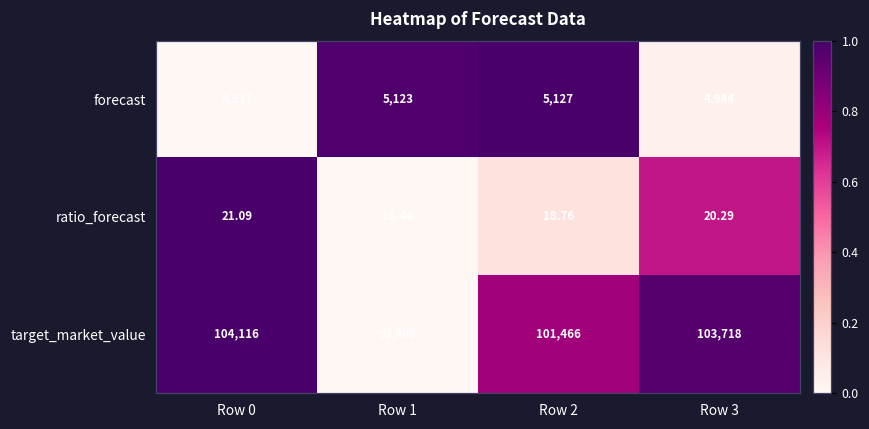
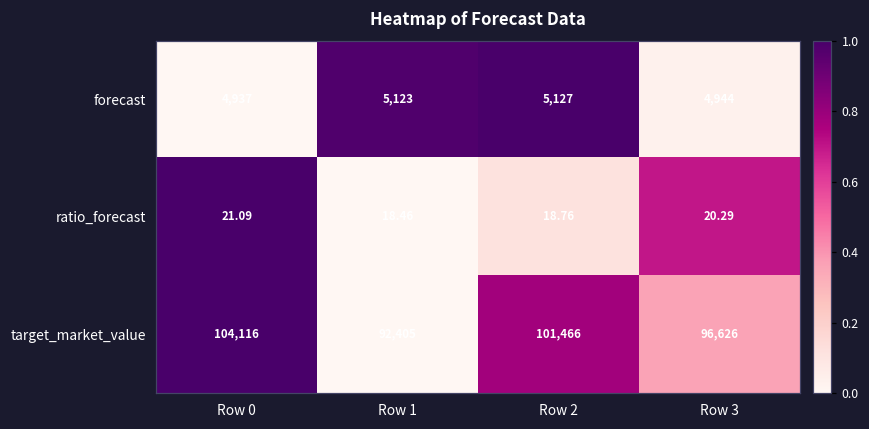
  {
    "forecast": {
      "Row 1": "5,123",
      "Row 2": "5,127"
    },
    "ratio_forecast": {
      "Row 0": "21.09",
      "Row 3": "20.29"
    },
    "target_market_value": {
      "Row 0": "104,116",
      "Row 2": "101,466",
-     "Row 3": "103,718"
+     "Row 3": "96,626"
    }
  }
